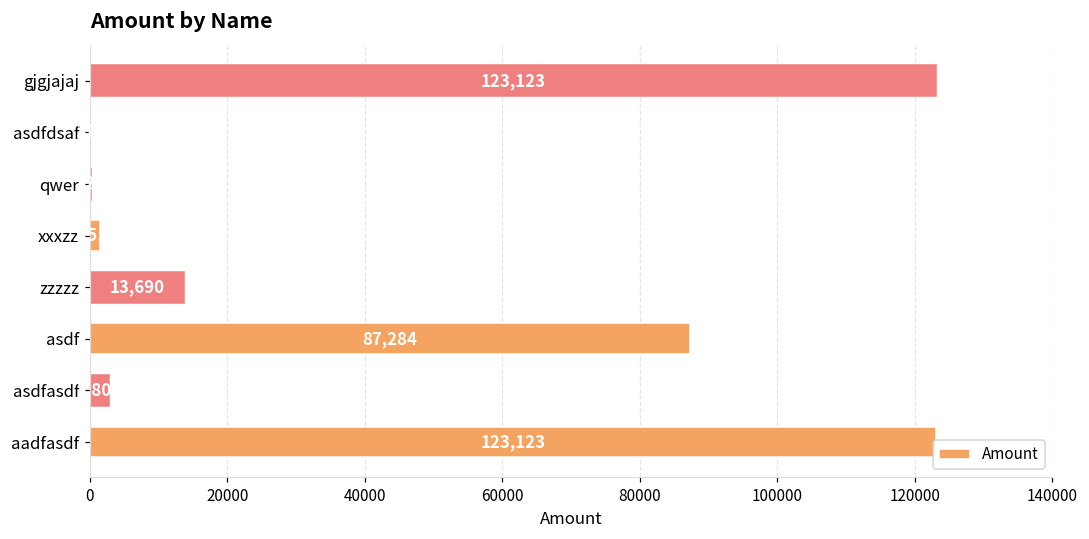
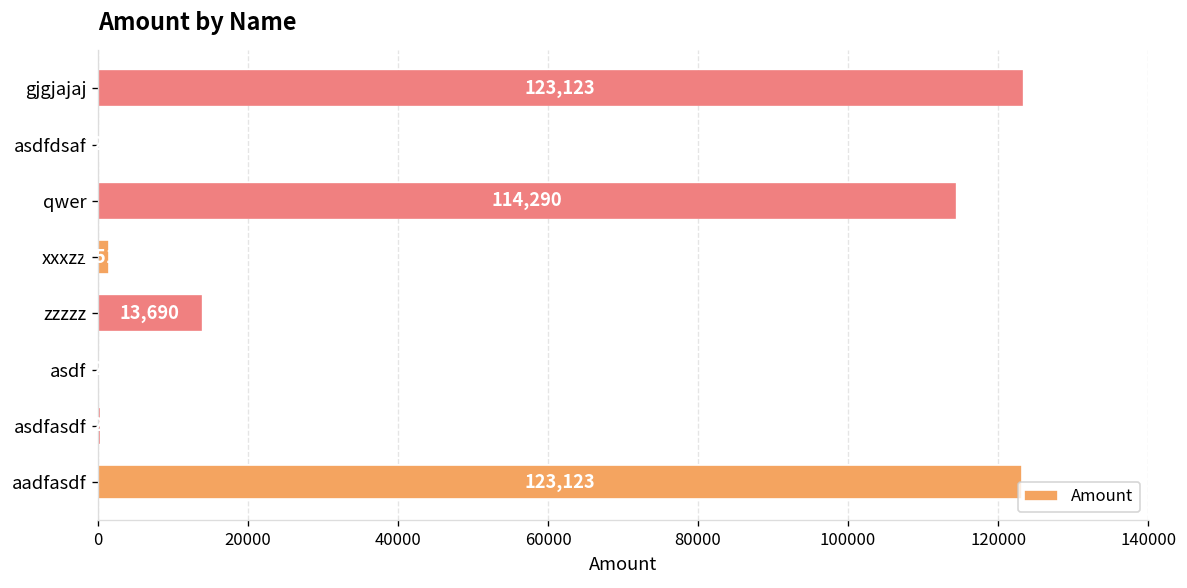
  {
-   "qwer": 0,
+   "qwer": 114000,
    "xxxzz": 2000,
-   "asdf": 87000,
-   "asdfasdf": 3000
+   "asdf": 0,
+   "asdfasdf": 0
  }
